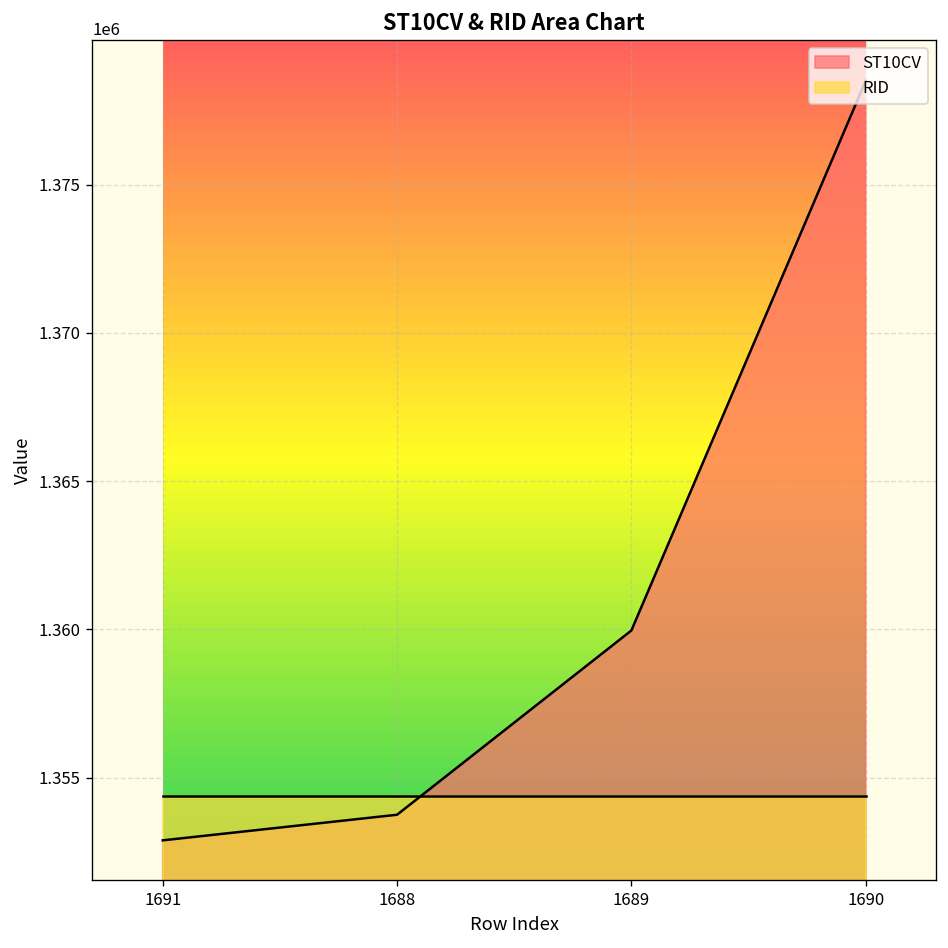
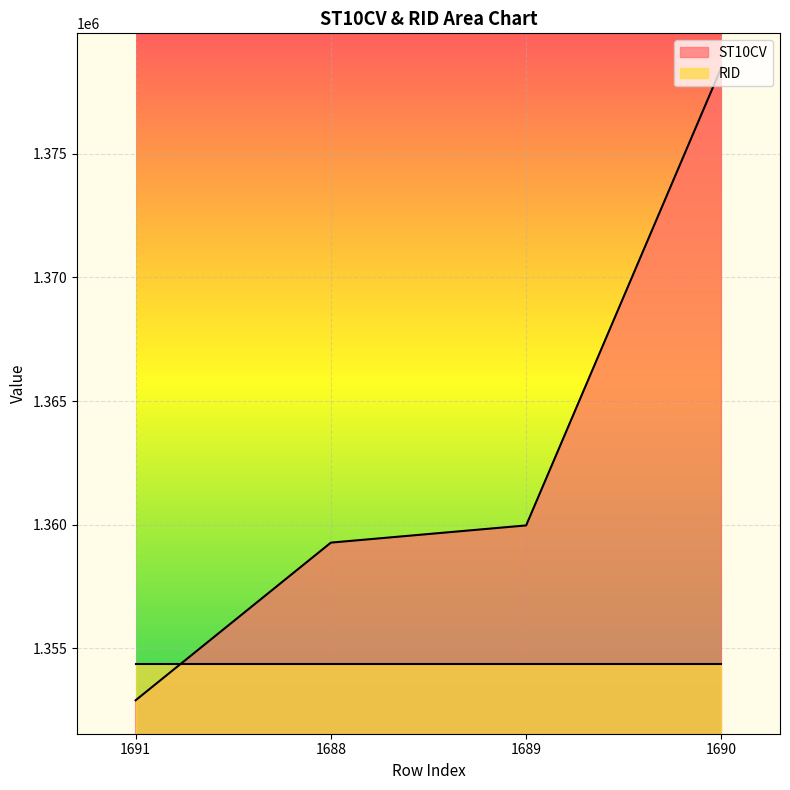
  {
    "ST10CV": {
      "1691": 1352900,
-     "1688": 1353800,
+     "1688": 1359300,
      "1689": 1360000
    },
    "RID": {
      "1691": 1354400,
      "1688": 1354400,
      "1689": 1354400,
      "1690": 1354400
    }
  }
